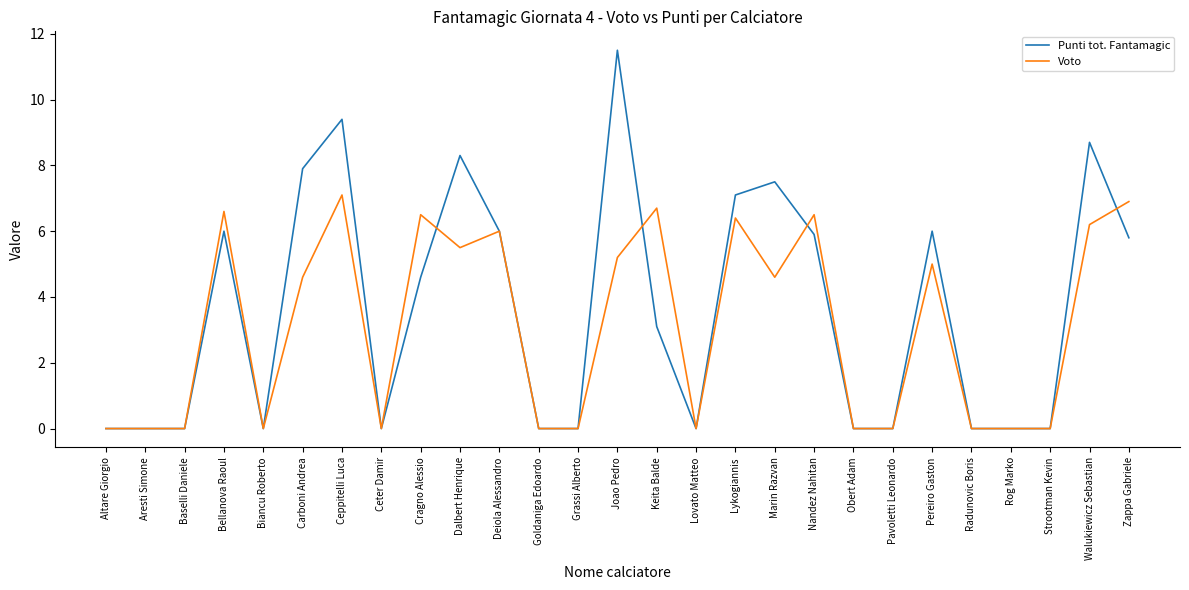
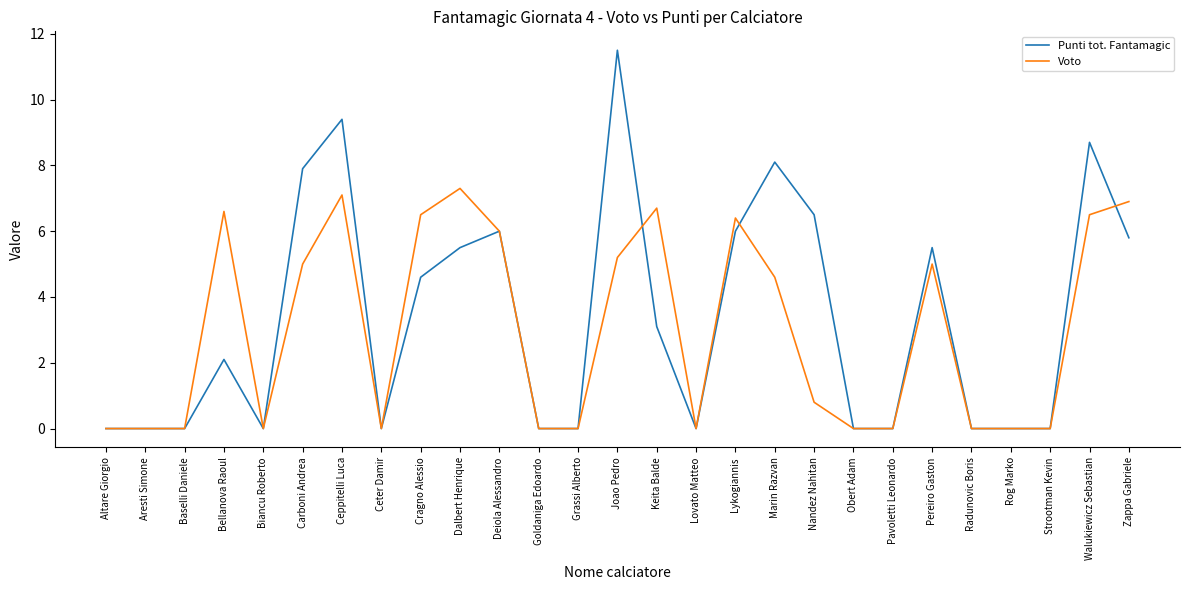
  {
    "Punti tot. Fantamagic": {
-     "Bellanova Raoul": 6.0,
+     "Bellanova Raoul": 2.1,
      "Carboni Andrea": 7.9,
      "Ceppitelli Luca": 9.4,
      "Cragno Alessio": 4.6,
-     "Dalbert Henrique": 8.3,
+     "Dalbert Henrique": 5.5,
      "Joao Pedro": 11.5,
      "Keita Balde": 3.1,
-     "Lykogiannis": 7.1,
-     "Marin Razvan": 7.5,
-     "Nandez Nahitan": 5.9,
-     "Pereiro Gaston": 6.0,
+     "Lykogiannis": 6.0,
+     "Marin Razvan": 8.1,
+     "Nandez Nahitan": 6.5,
+     "Pereiro Gaston": 5.5,
      "Walukiewicz Sebastian": 8.7,
      "Zappa Gabriele": 5.8
    },
    "Voto": {
      "Bellanova Raoul": 6.6,
-     "Carboni Andrea": 4.6,
+     "Carboni Andrea": 5.0,
      "Ceppitelli Luca": 7.1,
      "Cragno Alessio": 6.5,
-     "Dalbert Henrique": 5.5,
+     "Dalbert Henrique": 7.3,
      "Joao Pedro": 5.2,
      "Keita Balde": 6.7,
      "Lykogiannis": 6.4,
      "Marin Razvan": 4.6,
-     "Nandez Nahitan": 6.5,
+     "Nandez Nahitan": 0.8,
      "Pereiro Gaston": 5.0,
-     "Walukiewicz Sebastian": 6.2,
+     "Walukiewicz Sebastian": 6.5,
      "Zappa Gabriele": 6.9
    }
  }
